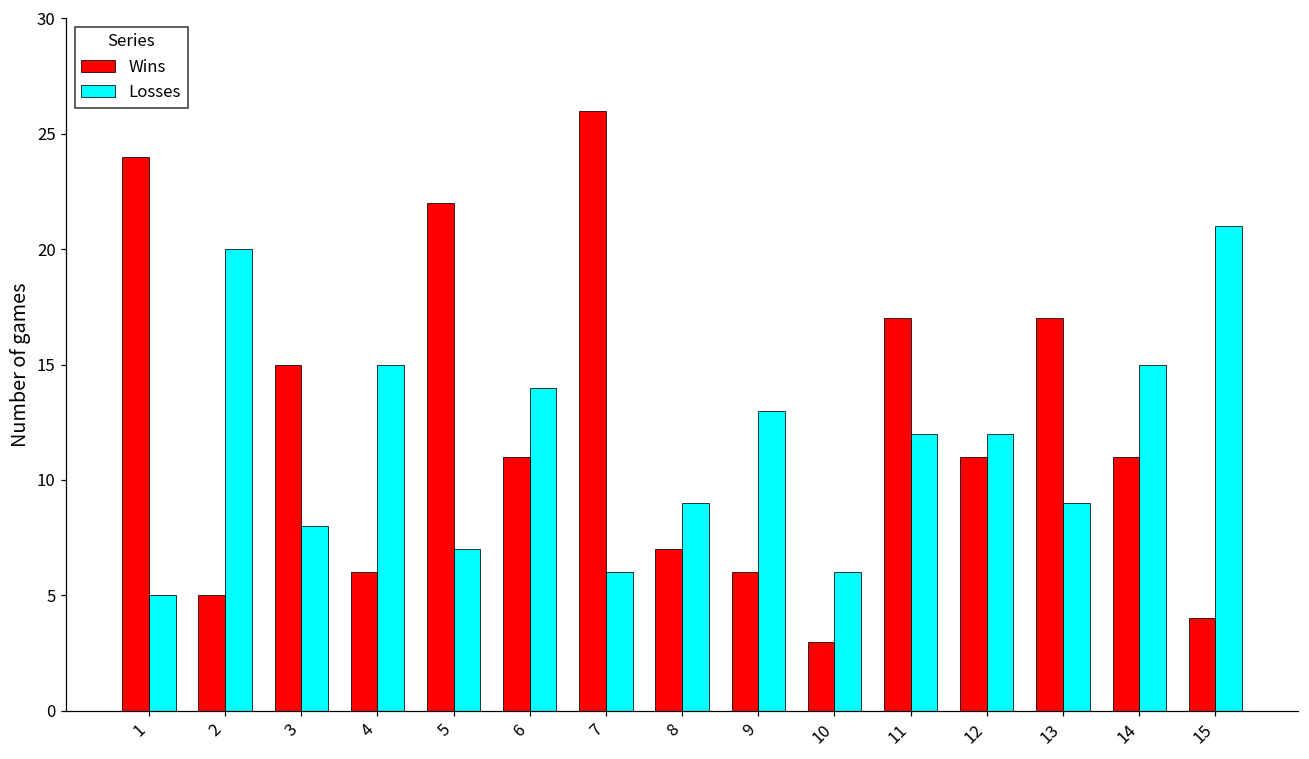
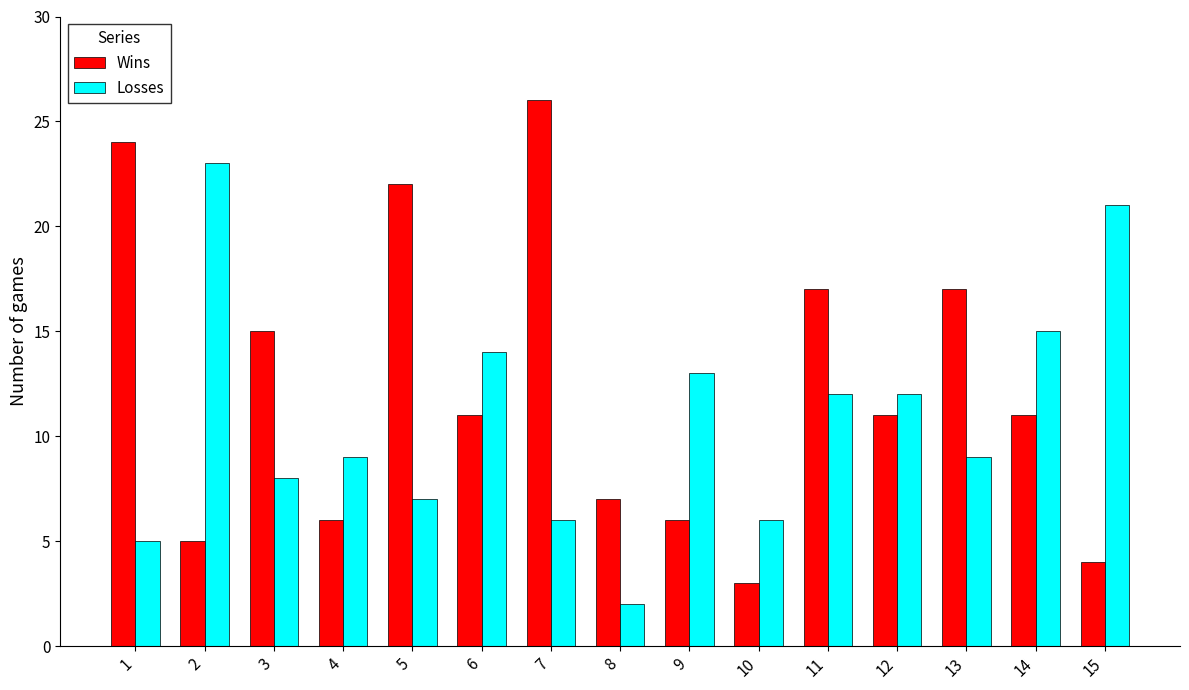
  {
    "Wins": {
      "1": 24,
      "2": 5,
      "3": 15,
      "4": 6,
      "5": 22,
      "6": 11,
      "7": 26,
      "8": 7,
      "9": 6,
      "10": 3,
      "11": 17,
      "12": 11,
      "13": 17,
      "14": 11,
      "15": 4
    },
    "Losses": {
      "1": 5,
-     "2": 20,
+     "2": 23,
      "3": 8,
-     "4": 15,
+     "4": 9,
      "5": 7,
      "6": 14,
      "7": 6,
-     "8": 9,
+     "8": 2,
      "9": 13,
      "10": 6,
      "11": 12,
      "12": 12,
      "13": 9,
      "14": 15,
      "15": 21
    }
  }
